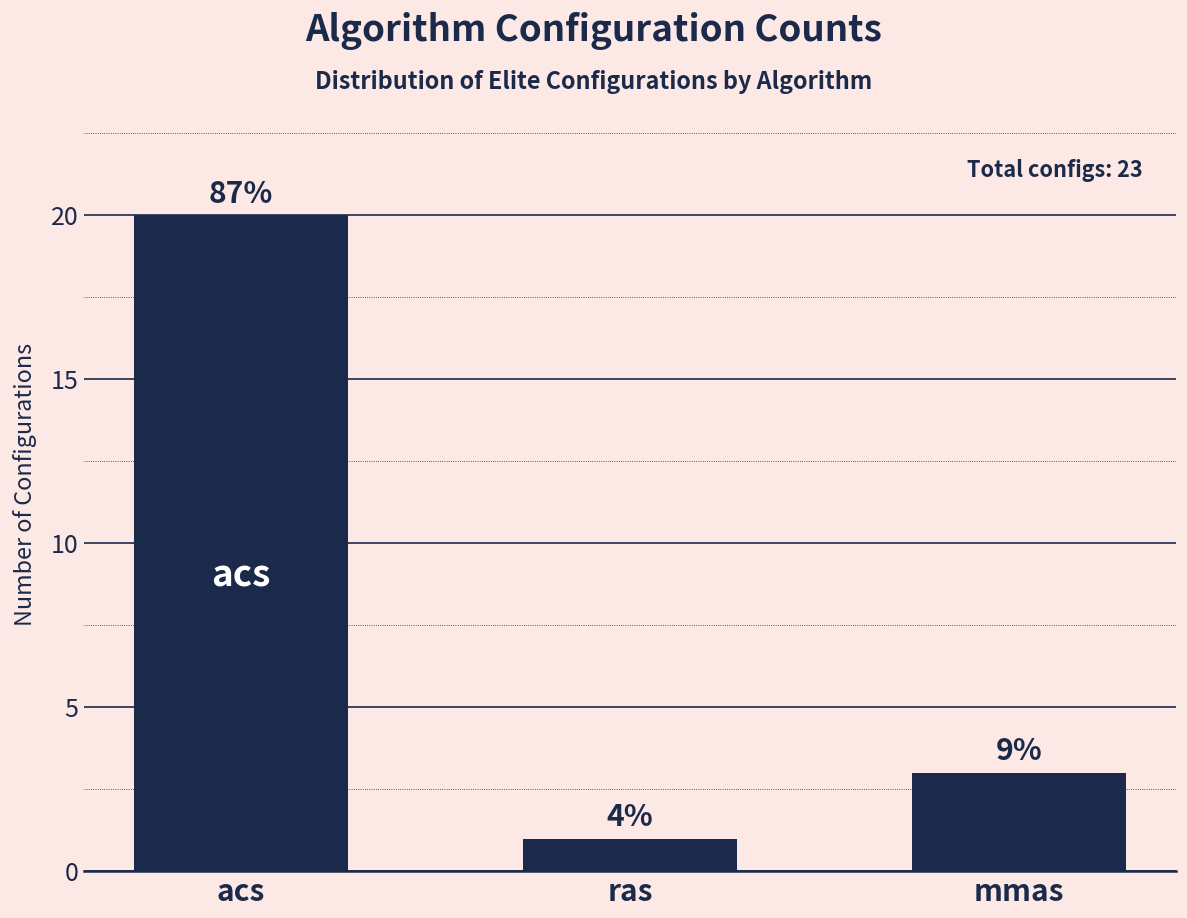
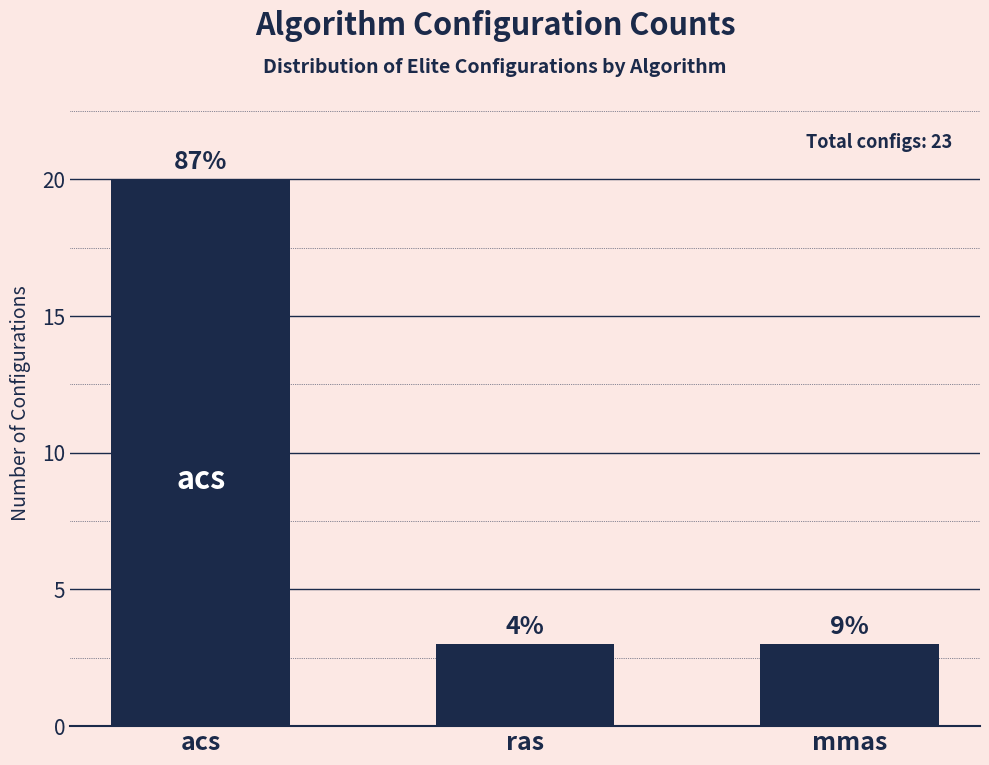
  {
-   "ras": 1
+   "ras": 3
  }
